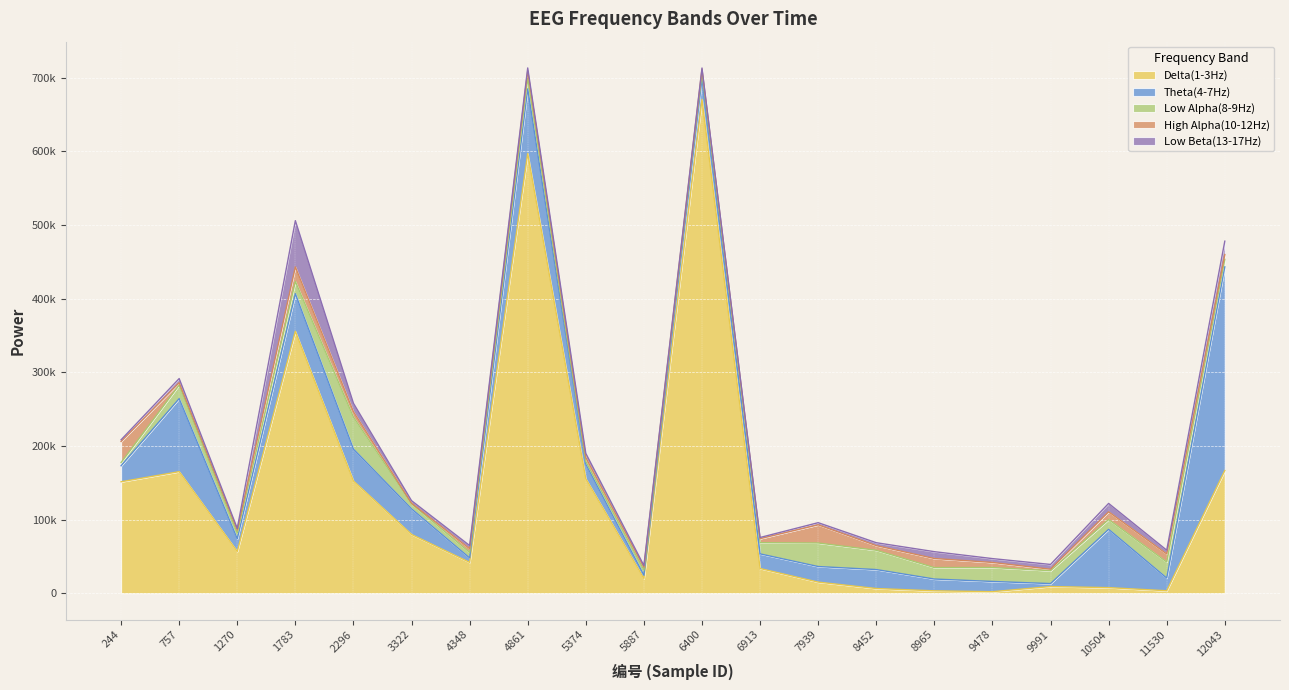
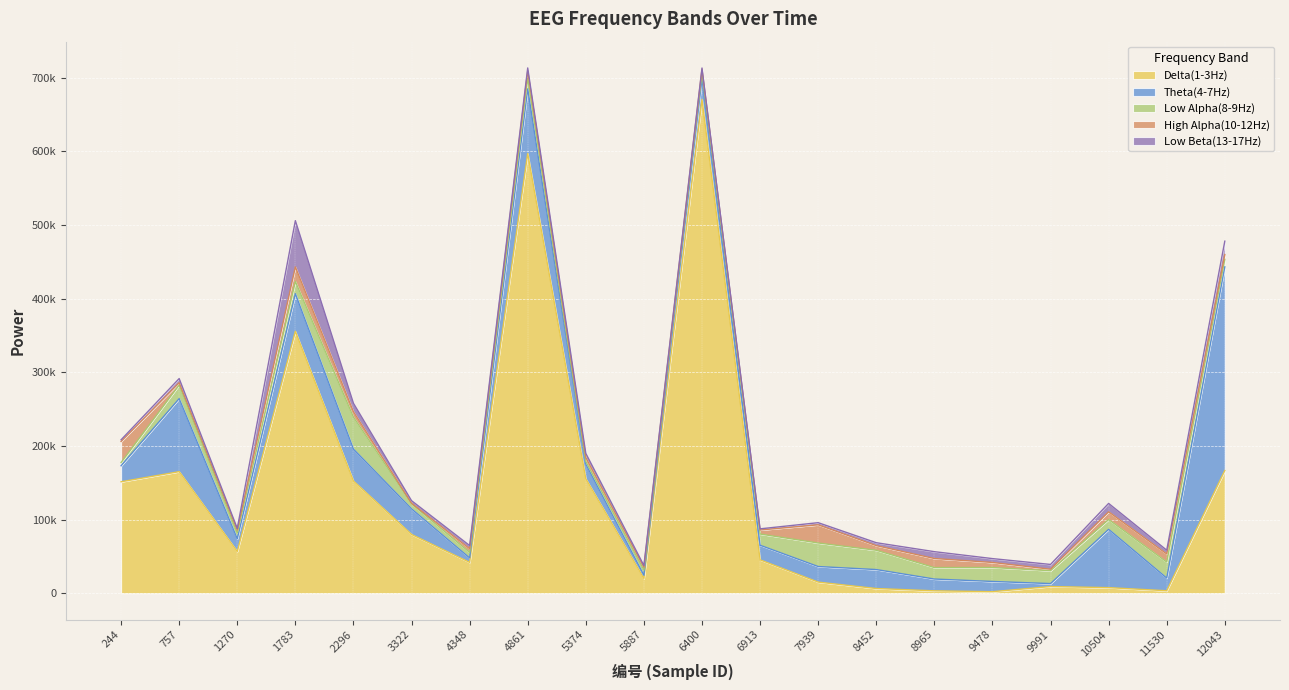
  {
    "Delta(1-3Hz)": {
      "244": 150000,
      "757": 170000,
      "1270": 60000,
      "1783": 360000,
      "2296": 150000,
      "3322": 80000,
      "4348": 40000,
      "4861": 600000,
      "5374": 160000,
      "5887": 20000,
      "6400": 670000,
-     "6913": 30000,
+     "6913": 50000,
      "7939": 20000,
      "8452": 10000,
      "8965": 0,
      "9478": 0,
      "9991": 10000,
      "10504": 10000,
      "11530": 0,
      "12043": 170000
    },
    "Theta(4-7Hz)": {
      "244": 20000,
      "757": 100000,
      "1270": 20000,
      "1783": 50000,
      "2296": 40000,
      "3322": 30000,
      "4348": 10000,
      "4861": 90000,
      "5374": 20000,
      "5887": 0,
      "6400": 30000,
      "6913": 20000,
      "7939": 20000,
      "8452": 30000,
      "8965": 20000,
      "9478": 10000,
      "9991": 0,
      "10504": 80000,
      "11530": 20000,
      "12043": 280000
    },
    "Low Alpha(8-9Hz)": {
      "244": 0,
      "1270": 10000,
      "1783": 20000,
      "2296": 40000,
      "4348": 10000,
      "4861": 10000,
      "5374": 0,
      "5887": 10000,
      "6400": 10000,
      "6913": 20000,
      "7939": 30000,
      "8452": 30000,
      "8965": 20000,
      "9478": 20000,
      "10504": 10000,
      "11530": 20000,
      "12043": 10000
    },
    "High Alpha(10-12Hz)": {
      "1783": 20000,
      "2296": 10000,
      "4348": 10000,
      "4861": 10000,
      "5374": 10000,
      "8452": 10000,
      "8965": 10000,
      "9478": 10000,
      "10504": 10000,
      "11530": 10000,
      "12043": 10000
    },
    "Low Beta(13-17Hz)": {
      "757": 10000,
      "1783": 60000,
      "2296": 10000,
      "3322": 0,
      "4348": 0,
      "4861": 0,
      "5374": 10000,
      "8452": 0,
      "8965": 10000,
      "9478": 10000,
      "9991": 10000,
      "10504": 10000,
      "11530": 10000,
      "12043": 20000
    }
  }
